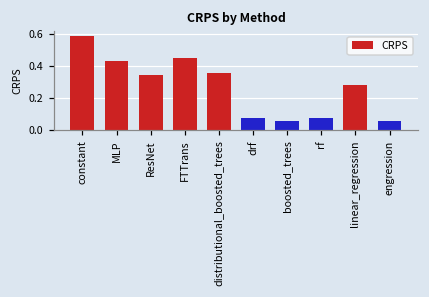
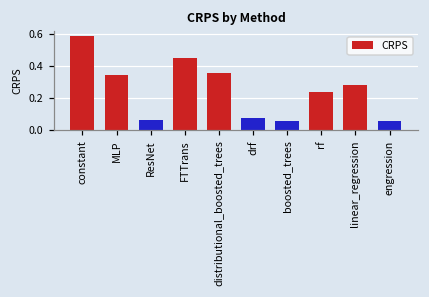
  {
    "constant": 0.59,
-   "MLP": 0.43,
-   "ResNet": 0.34,
+   "MLP": 0.34,
+   "ResNet": 0.06,
    "FTTrans": 0.45,
    "distributional_boosted_trees": 0.35,
    "drf": 0.07,
    "boosted_trees": 0.05,
-   "rf": 0.07,
+   "rf": 0.23,
    "linear_regression": 0.28,
    "engression": 0.05
  }
